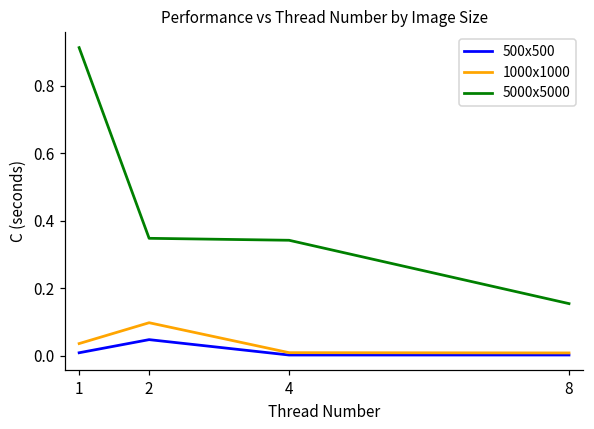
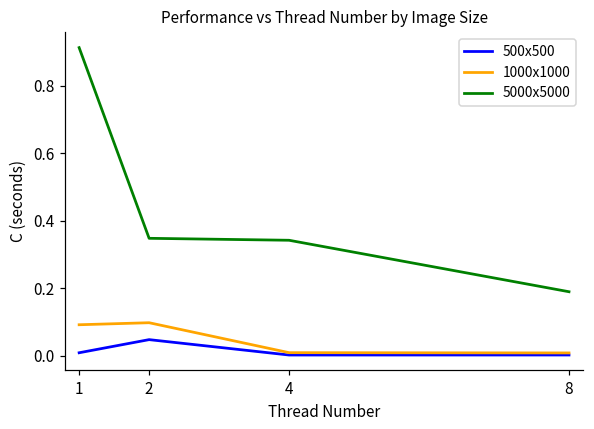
  {
    "500x500": {
      "1": 0.01,
      "2": 0.05
    },
    "1000x1000": {
-     "1": 0.04,
+     "1": 0.09,
      "2": 0.10
    },
    "5000x5000": {
      "1": 0.91,
      "2": 0.35,
      "4": 0.34,
-     "8": 0.15
+     "8": 0.19
    }
  }
